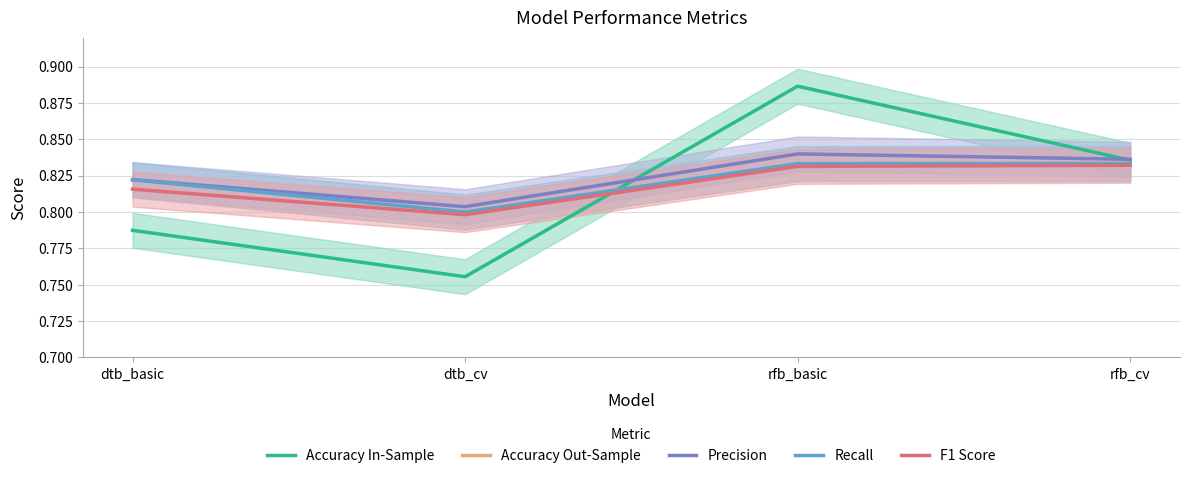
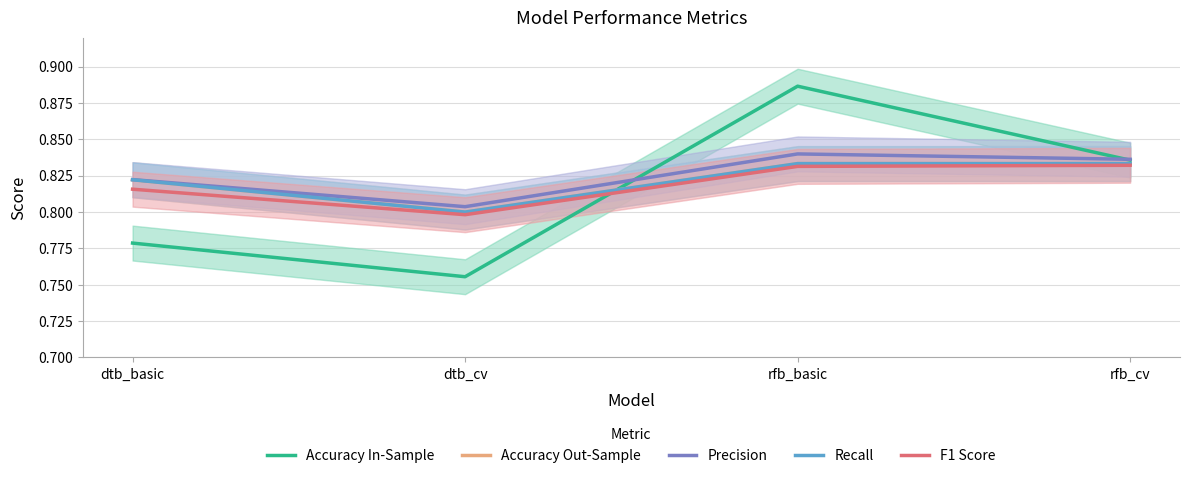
  {
    "Accuracy In-Sample": {
-     "dtb_basic": 0.787,
+     "dtb_basic": 0.779,
      "dtb_cv": 0.756,
      "rfb_basic": 0.887
    },
    "F1 Score": {
      "dtb_basic": 0.816,
      "dtb_cv": 0.798,
      "rfb_basic": 0.831
    }
  }
